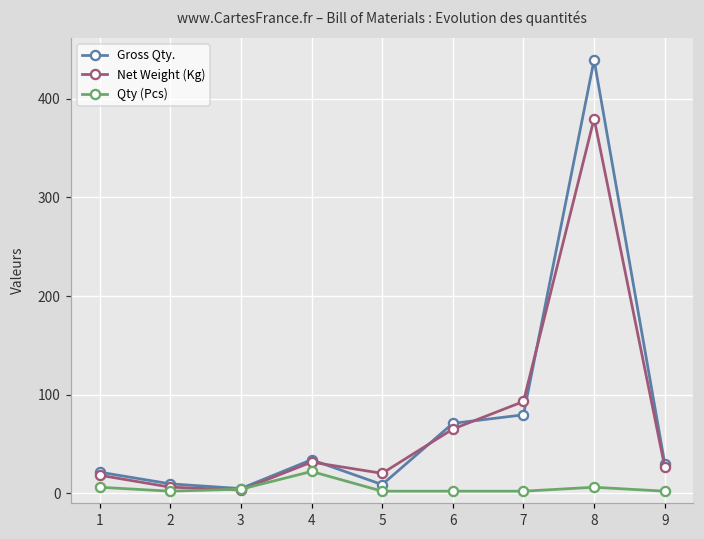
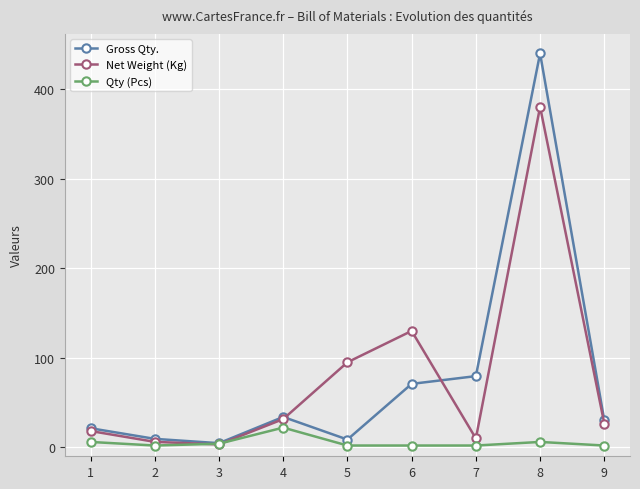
  {
    "Gross Qty.": {
      "1": 20,
      "2": 10,
      "5": 10,
      "6": 70,
      "7": 80,
      "8": 440,
      "9": 30
    },
    "Net Weight (Kg)": {
      "1": 20,
      "2": 10,
-     "5": 20,
-     "6": 70,
-     "7": 90,
+     "5": 90,
+     "6": 130,
+     "7": 10,
      "8": 380,
      "9": 30
    },
    "Qty (Pcs)": {
      "1": 10,
      "2": 0,
      "4": 20,
      "5": 0,
      "6": 0,
      "7": 0,
      "8": 10,
      "9": 0
    }
  }
